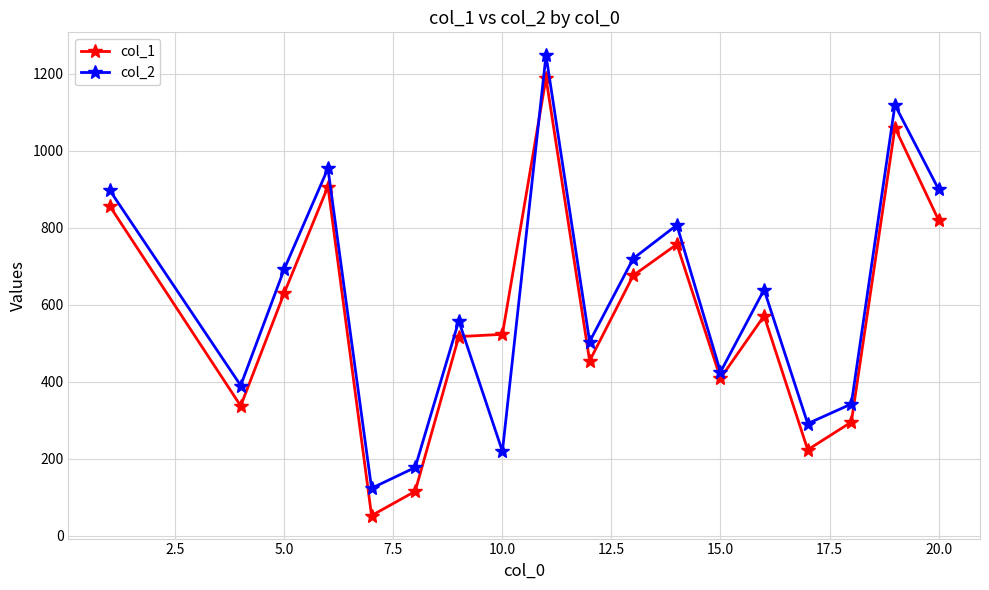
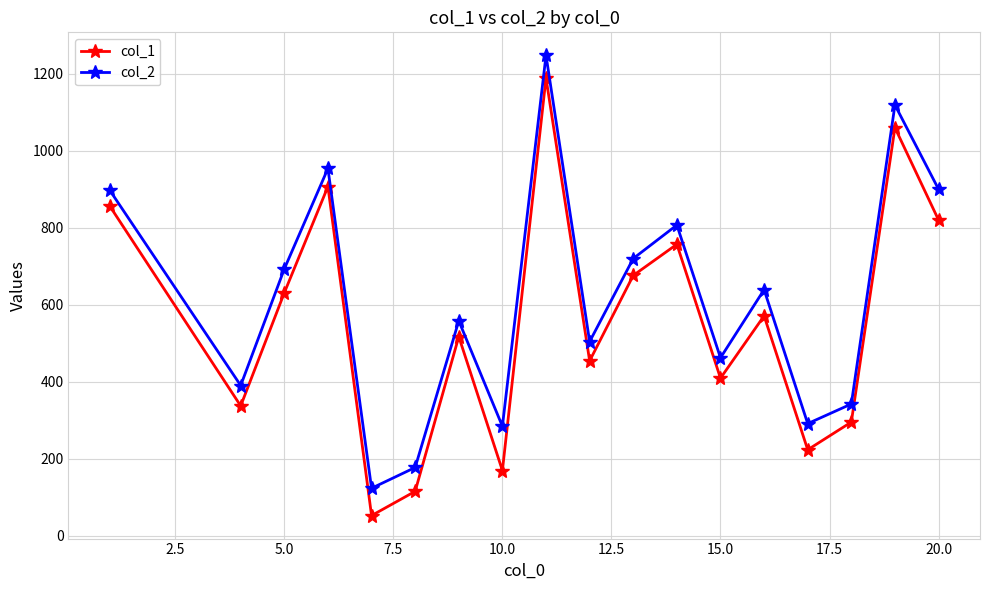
  {
    "col_1": {
      "5.0": 630,
-     "10.0": 520,
+     "10.0": 170,
      "15.0": 410,
      "20.0": 820
    },
    "col_2": {
      "5.0": 690,
-     "10.0": 220,
-     "15.0": 430,
+     "10.0": 280,
+     "15.0": 460,
      "20.0": 900
    }
  }
